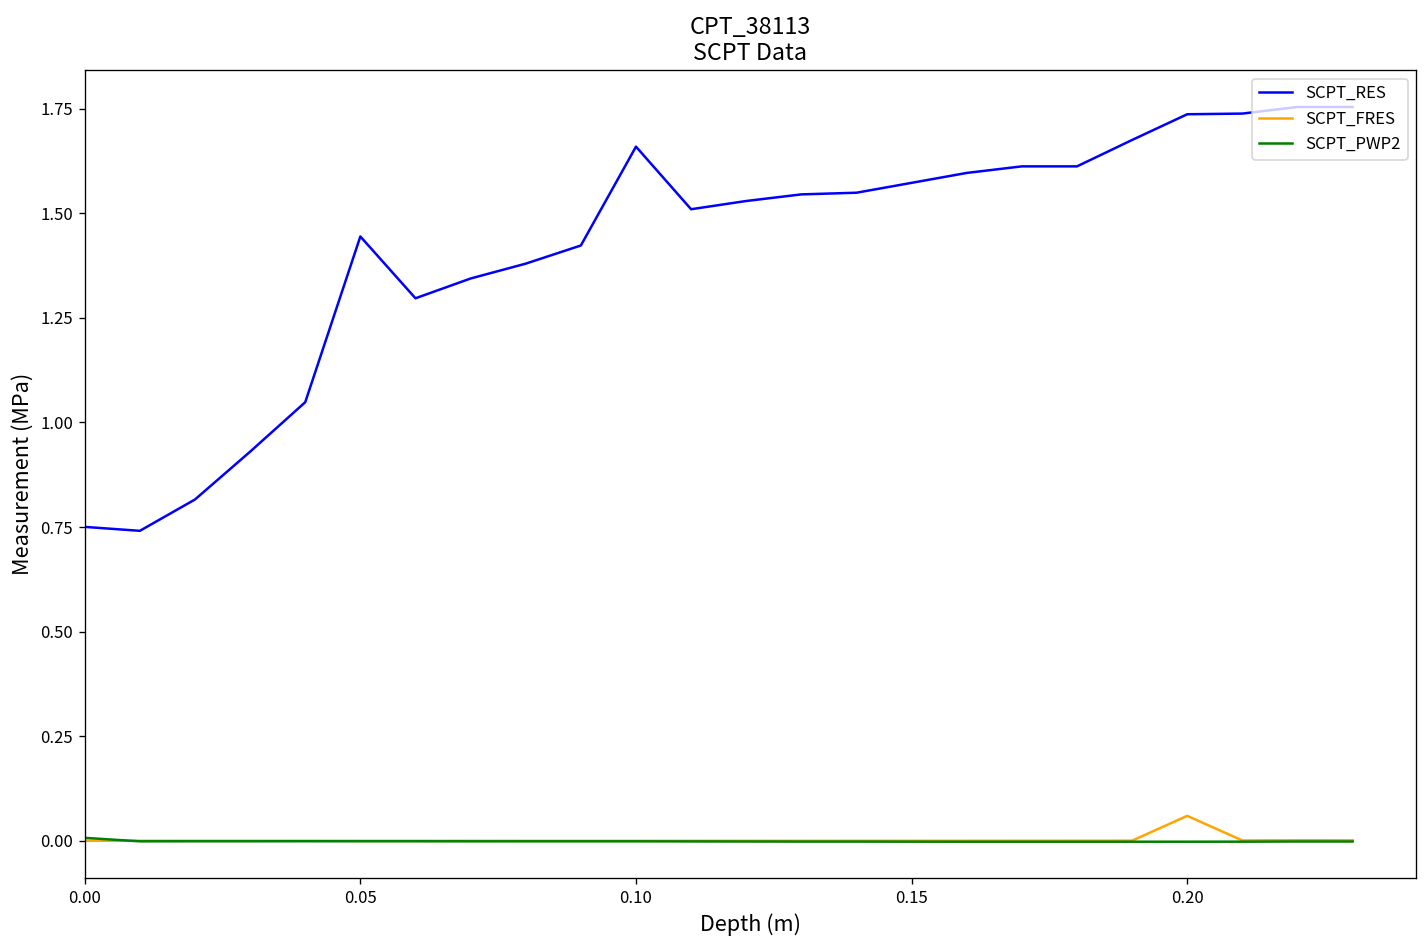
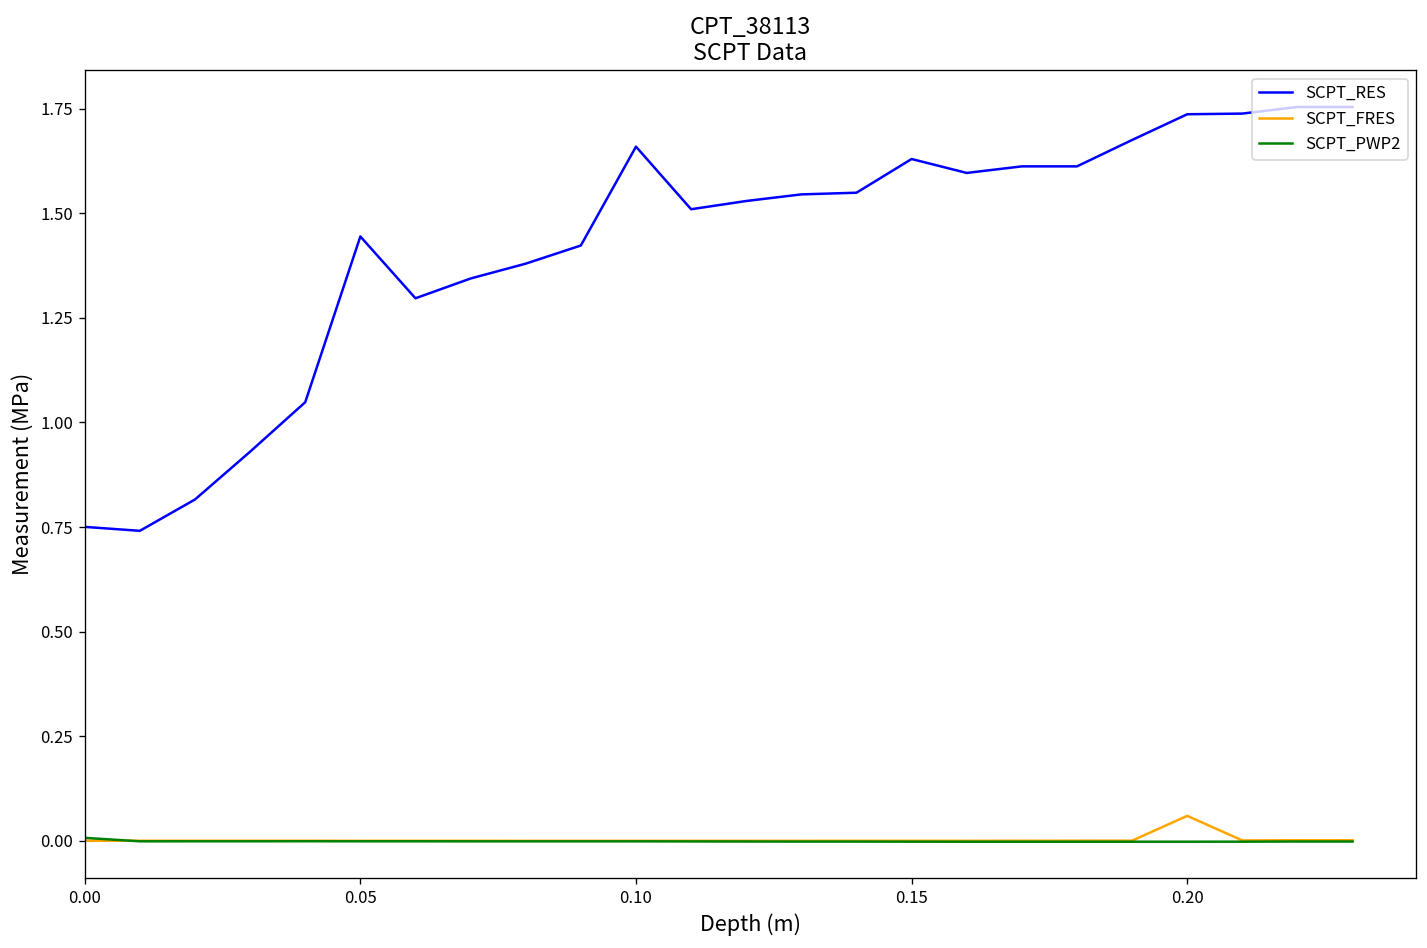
  {
    "SCPT_RES": {
      "0.00": 0.75,
      "0.05": 1.44,
      "0.10": 1.66,
-     "0.15": 1.57,
+     "0.15": 1.63,
      "0.20": 1.74
    },
    "SCPT_FRES": {
      "0.20": 0.06
    },
    "SCPT_PWP2": {
      "0.20": 0.00
    }
  }
